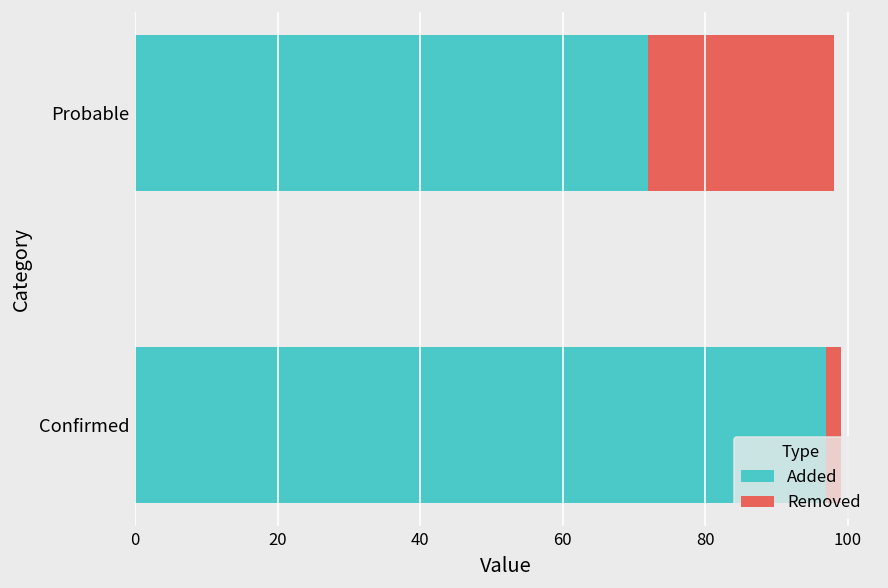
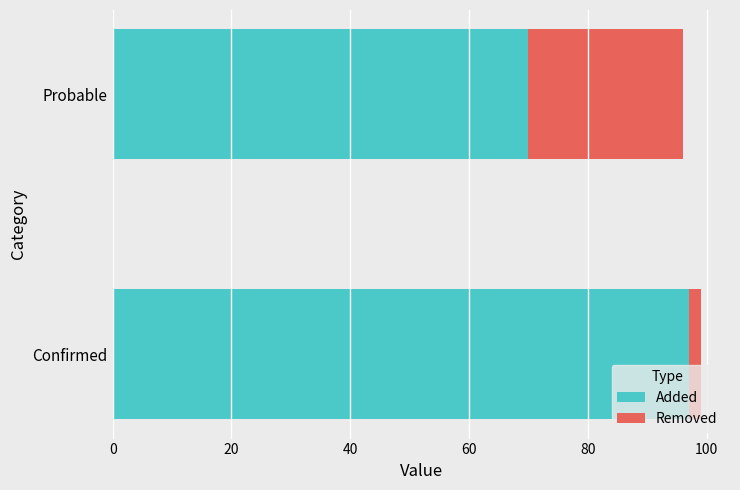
  {
    "Added": {
-     "Probable": 72,
+     "Probable": 70,
      "Confirmed": 97
    },
    "Removed": {
      "Probable": 26,
      "Confirmed": 2
    }
  }
